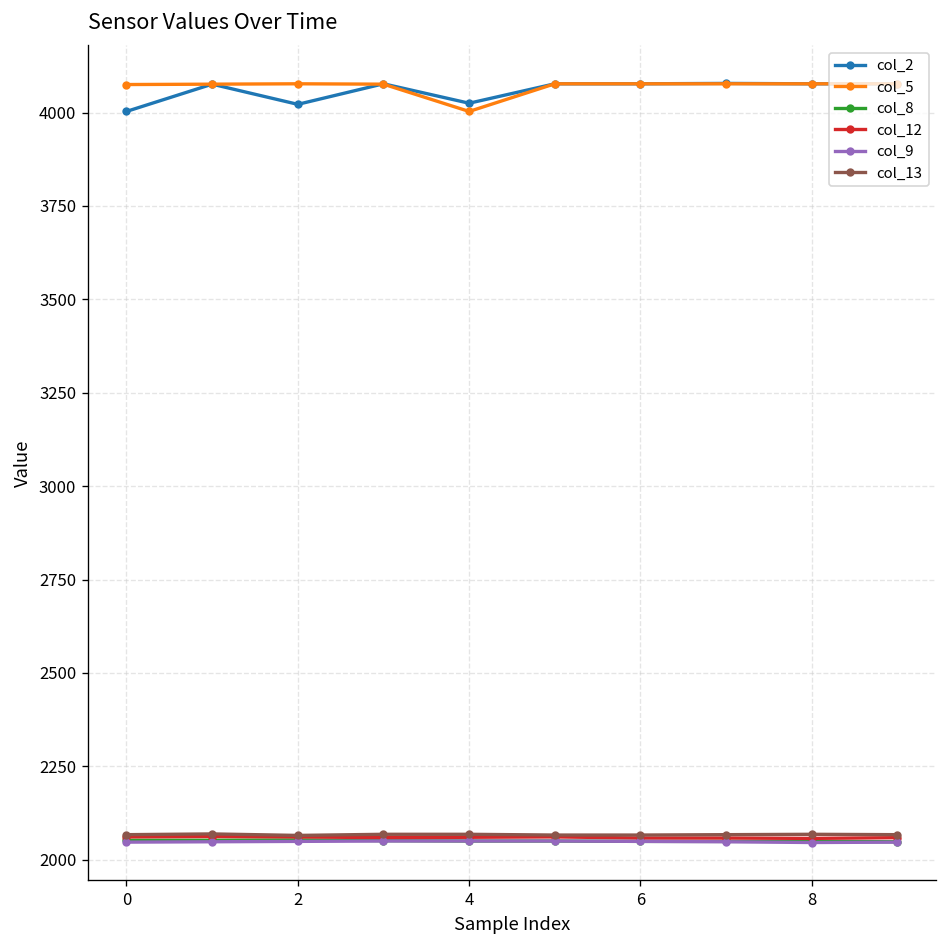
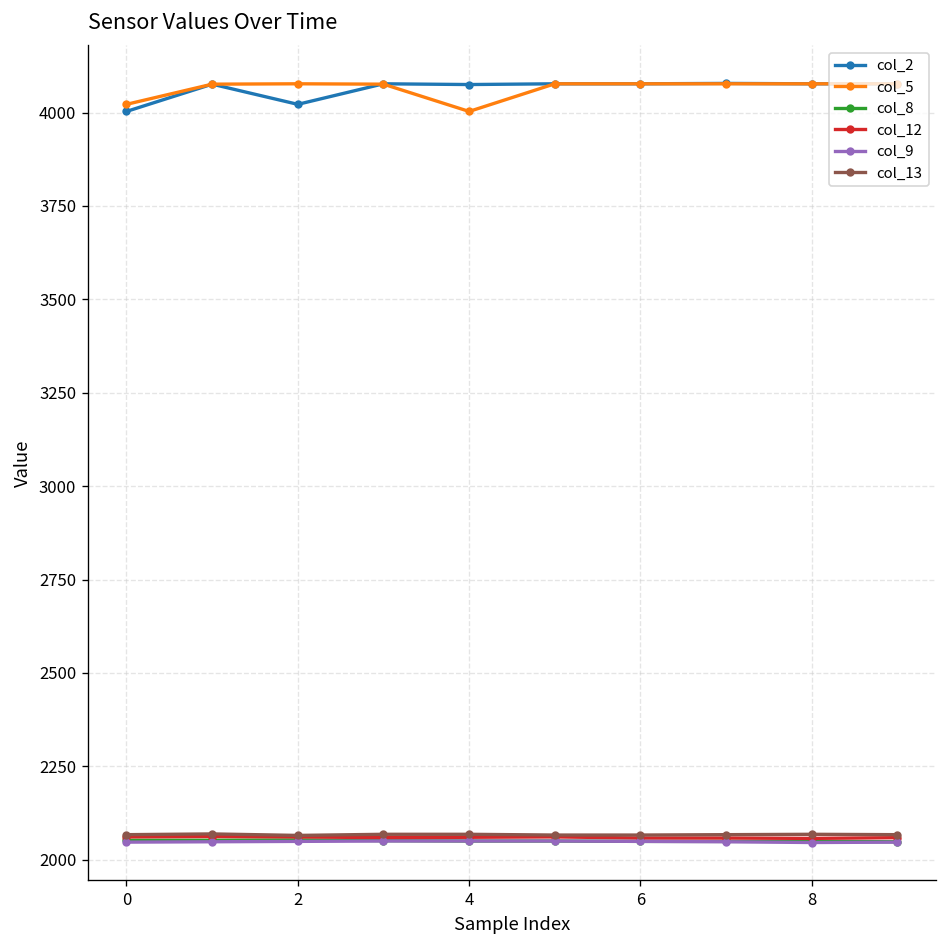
  {
    "col_2": {
      "0": 4000,
      "2": 4020,
-     "4": 4030
+     "4": 4080
    },
    "col_5": {
-     "0": 4080,
+     "0": 4020,
      "2": 4080,
      "4": 4000
    },
    "col_13": {
      "8": 2070
    }
  }
